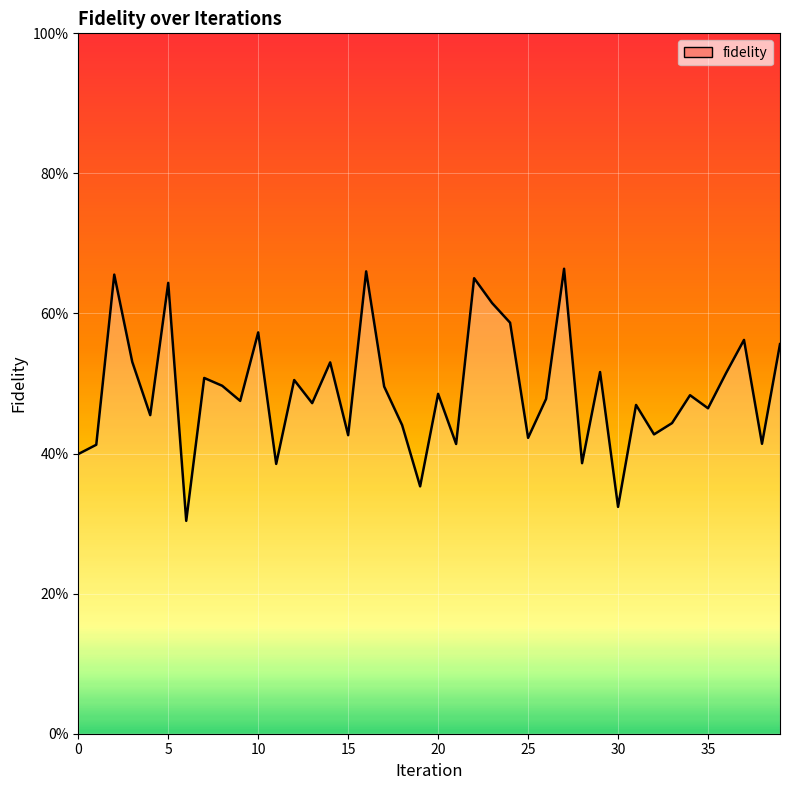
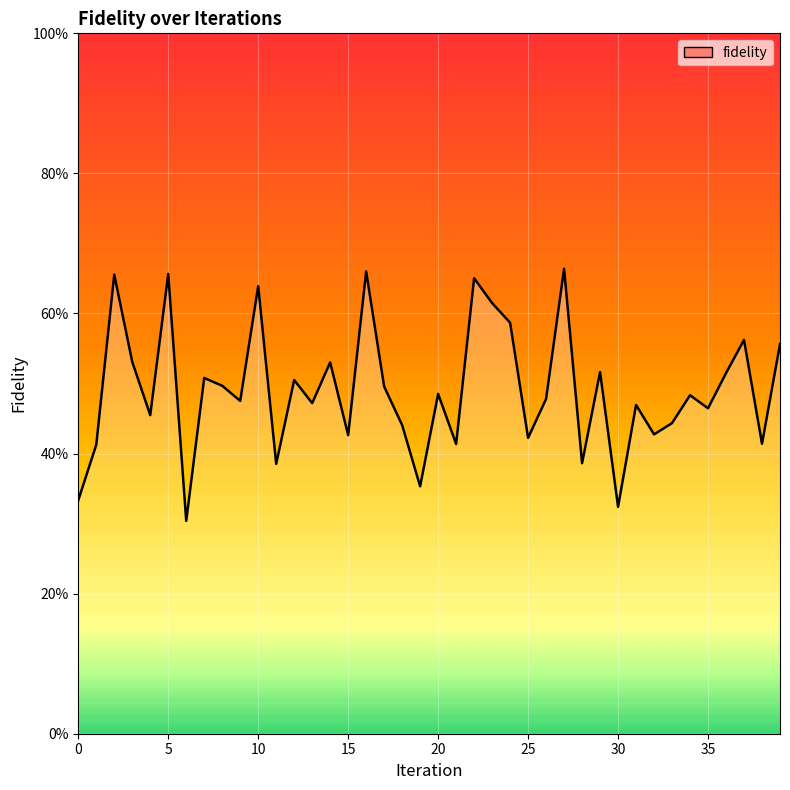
  {
-   "0": "40%",
-   "5": "64%",
-   "10": "57%",
+   "0": "33%",
+   "5": "66%",
+   "10": "64%",
    "15": "43%",
    "20": "49%",
    "25": "42%",
    "30": "32%",
    "35": "46%"
  }
